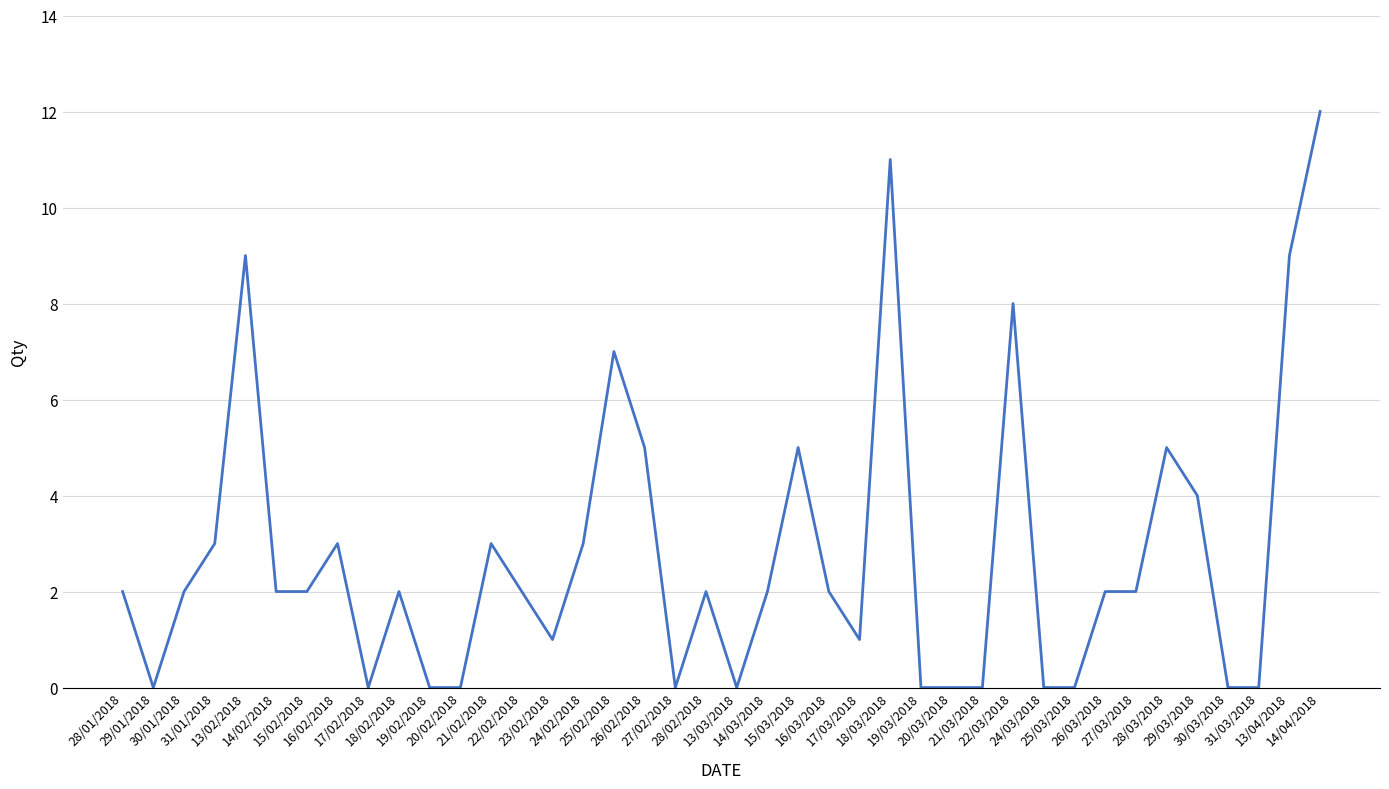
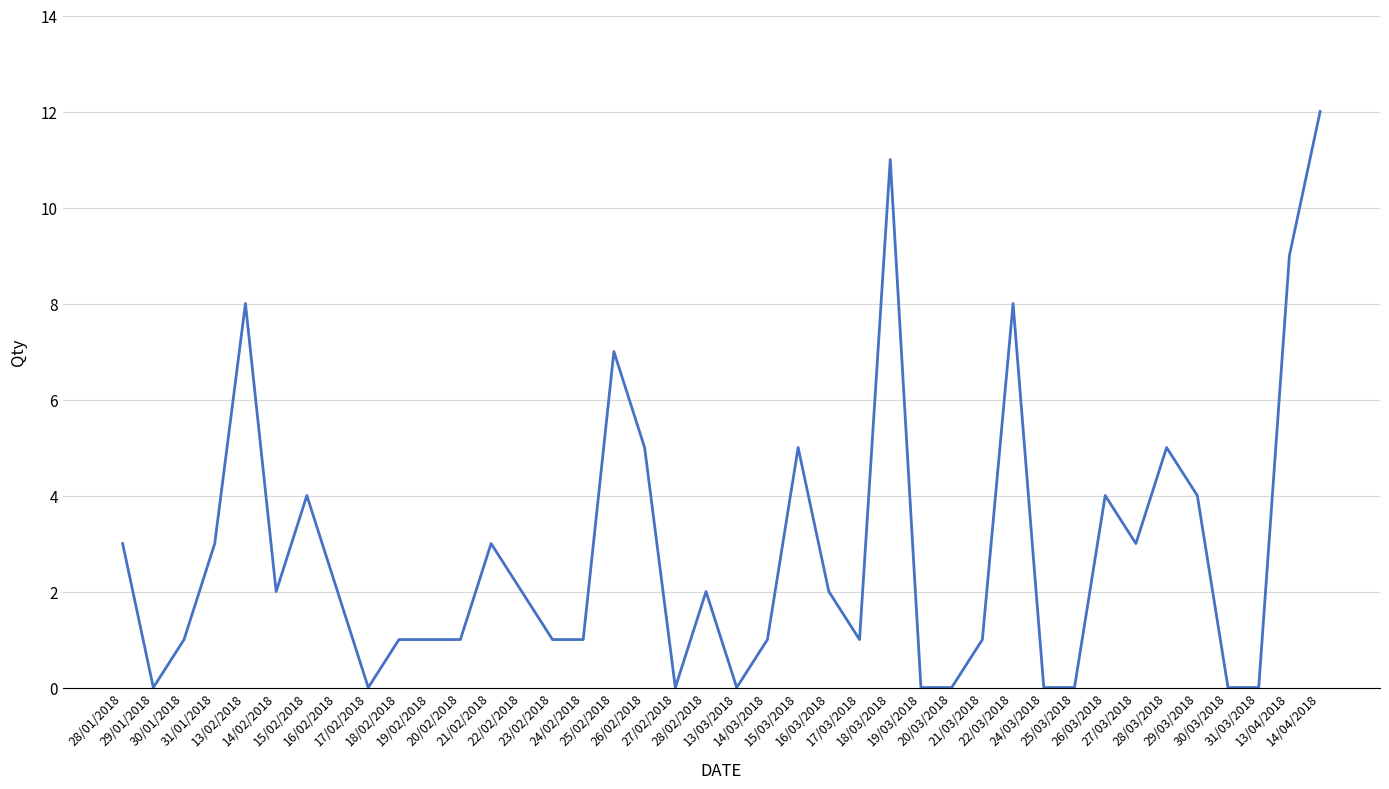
  {
-   "28/01/2018": 2,
+   "28/01/2018": 3,
    "29/01/2018": 0,
-   "30/01/2018": 2,
+   "30/01/2018": 1,
    "31/01/2018": 3,
-   "13/02/2018": 9,
+   "13/02/2018": 8,
    "14/02/2018": 2,
-   "15/02/2018": 2,
-   "16/02/2018": 3,
+   "15/02/2018": 4,
+   "16/02/2018": 2,
    "17/02/2018": 0,
-   "18/02/2018": 2,
-   "19/02/2018": 0,
-   "20/02/2018": 0,
+   "18/02/2018": 1,
+   "19/02/2018": 1,
+   "20/02/2018": 1,
    "21/02/2018": 3,
    "22/02/2018": 2,
    "23/02/2018": 1,
-   "24/02/2018": 3,
+   "24/02/2018": 1,
    "25/02/2018": 7,
    "26/02/2018": 5,
    "27/02/2018": 0,
    "28/02/2018": 2,
    "13/03/2018": 0,
-   "14/03/2018": 2,
+   "14/03/2018": 1,
    "15/03/2018": 5,
    "16/03/2018": 2,
    "17/03/2018": 1,
    "18/03/2018": 11,
    "19/03/2018": 0,
    "20/03/2018": 0,
-   "21/03/2018": 0,
+   "21/03/2018": 1,
    "22/03/2018": 8,
    "24/03/2018": 0,
    "25/03/2018": 0,
-   "26/03/2018": 2,
-   "27/03/2018": 2,
+   "26/03/2018": 4,
+   "27/03/2018": 3,
    "28/03/2018": 5,
    "29/03/2018": 4,
    "30/03/2018": 0,
    "31/03/2018": 0,
    "13/04/2018": 9,
    "14/04/2018": 12
  }
